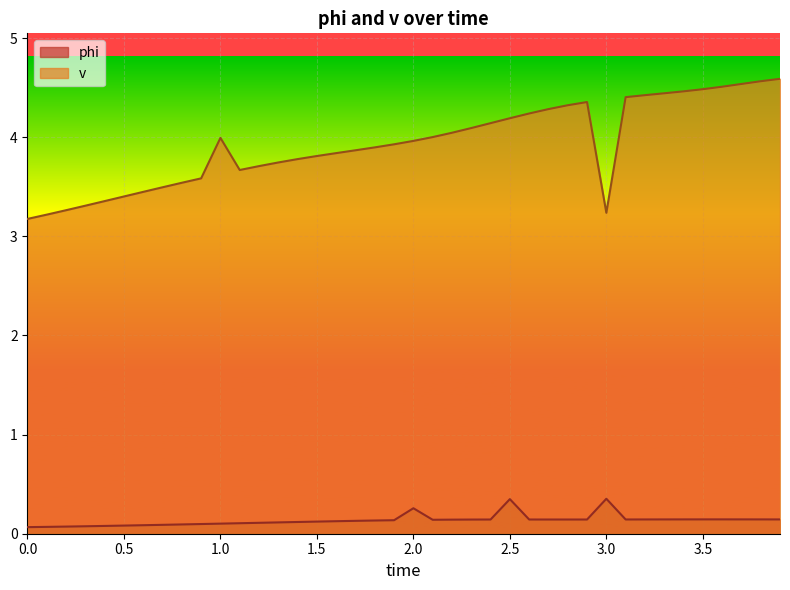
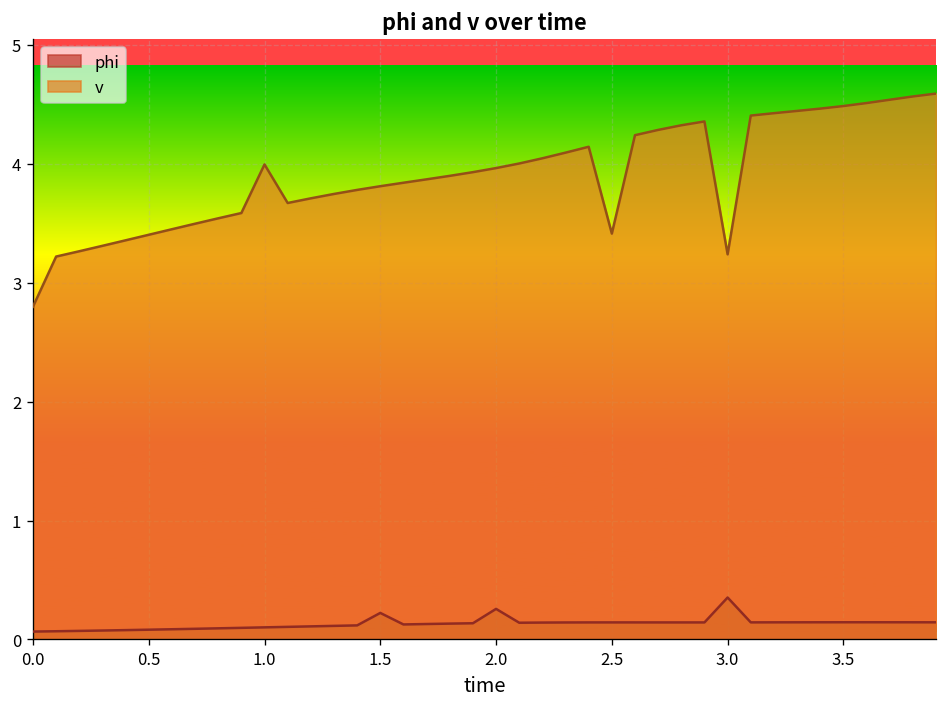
  {
    "phi": {
      "0.0": 0.1,
      "0.5": 0.1,
      "1.0": 0.1,
-     "1.5": 0.1,
+     "1.5": 0.2,
      "2.0": 0.3,
-     "2.5": 0.3,
+     "2.5": 0.1,
      "3.0": 0.4,
      "3.5": 0.1
    },
    "v": {
-     "0.0": 3.2,
+     "0.0": 2.8,
      "0.5": 3.4,
      "1.0": 4.0,
      "1.5": 3.8,
      "2.0": 4.0,
-     "2.5": 4.2,
+     "2.5": 3.4,
      "3.0": 3.2,
      "3.5": 4.5
    }
  }
